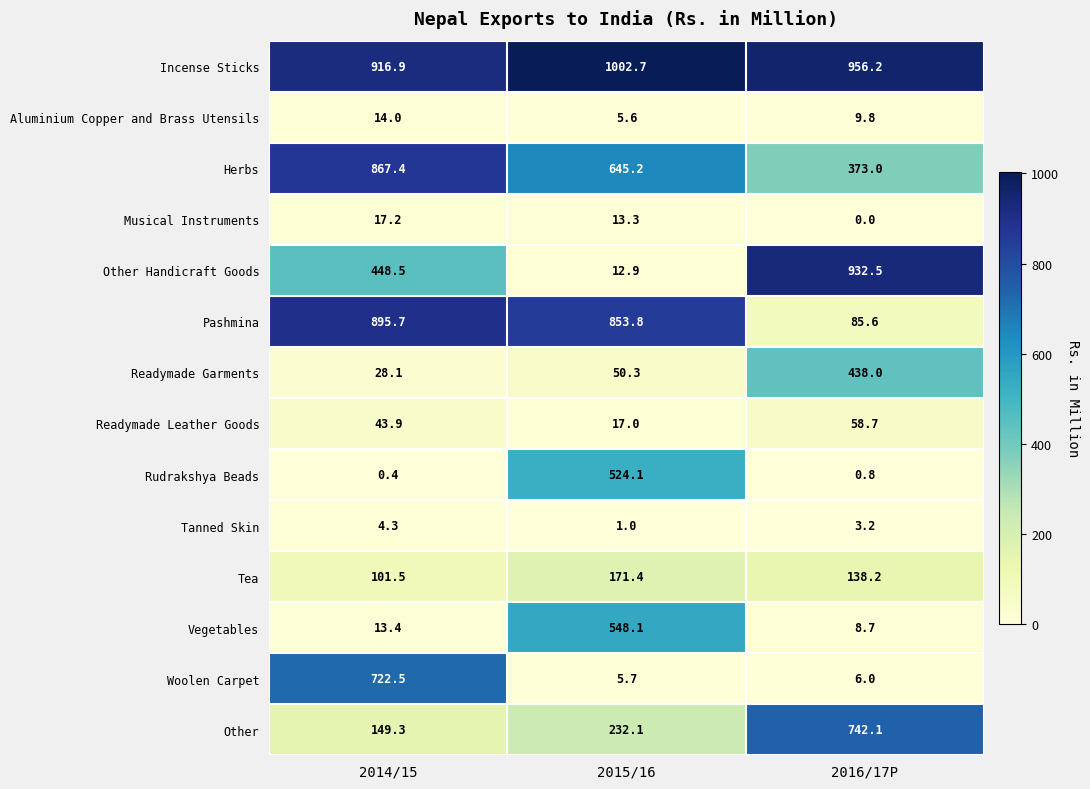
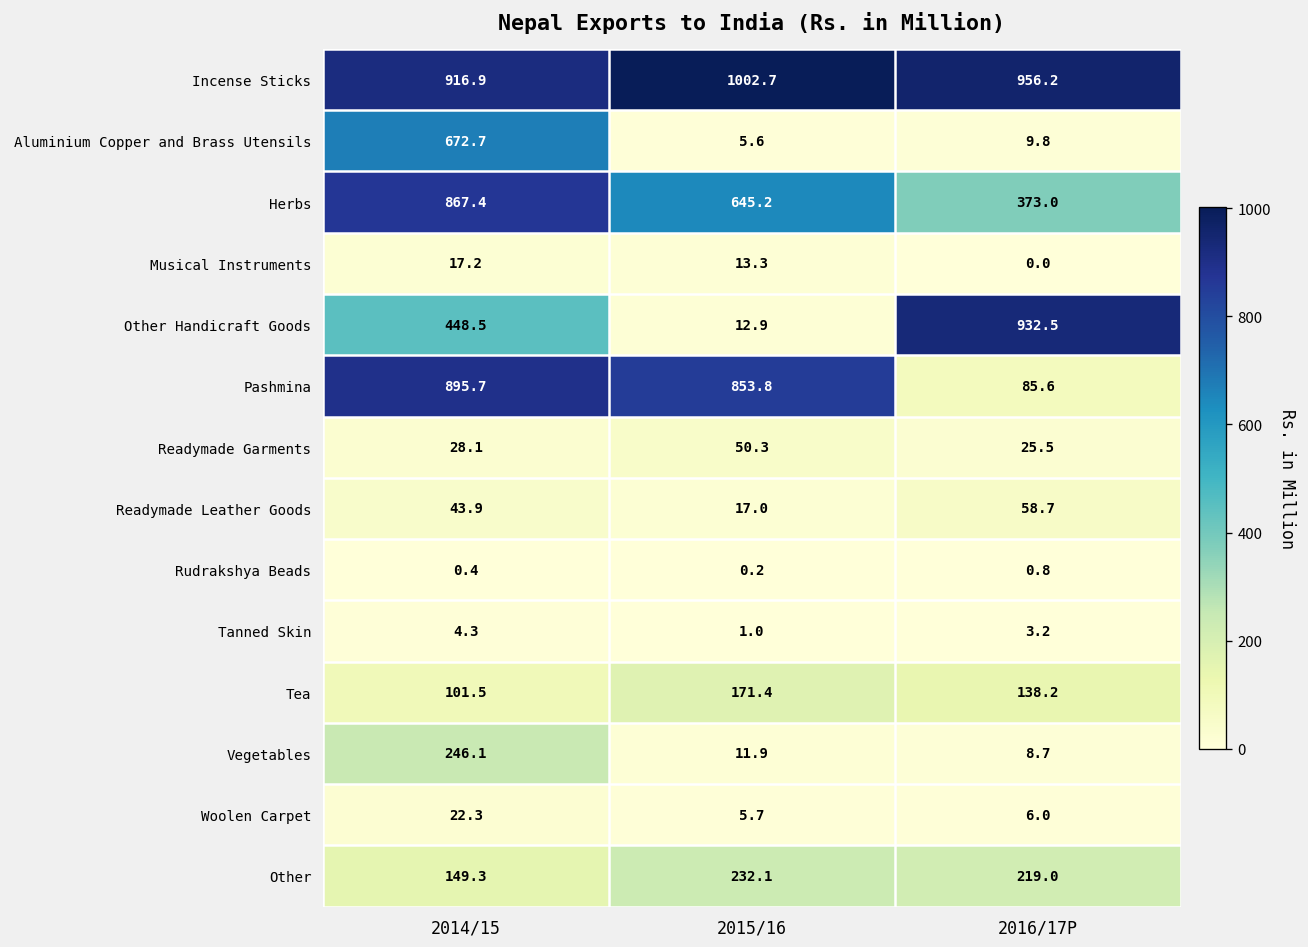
  {
    "Incense Sticks": {
      "2014/15": 916.9,
      "2015/16": 1002.7,
      "2016/17P": 956.2
    },
    "Aluminium Copper and Brass Utensils": {
-     "2014/15": 14.0,
+     "2014/15": 672.7,
      "2015/16": 5.6,
      "2016/17P": 9.8
    },
    "Herbs": {
      "2014/15": 867.4,
      "2015/16": 645.2,
      "2016/17P": 373.0
    },
    "Musical Instruments": {
      "2014/15": 17.2,
      "2015/16": 13.3,
      "2016/17P": 0.0
    },
    "Other Handicraft Goods": {
      "2014/15": 448.5,
      "2015/16": 12.9,
      "2016/17P": 932.5
    },
    "Pashmina": {
      "2014/15": 895.7,
      "2015/16": 853.8,
      "2016/17P": 85.6
    },
    "Readymade Garments": {
      "2014/15": 28.1,
      "2015/16": 50.3,
-     "2016/17P": 438.0
+     "2016/17P": 25.5
    },
    "Readymade Leather Goods": {
      "2014/15": 43.9,
      "2015/16": 17.0,
      "2016/17P": 58.7
    },
    "Rudrakshya Beads": {
      "2014/15": 0.4,
-     "2015/16": 524.1,
+     "2015/16": 0.2,
      "2016/17P": 0.8
    },
    "Tanned Skin": {
      "2014/15": 4.3,
      "2015/16": 1.0,
      "2016/17P": 3.2
    },
    "Tea": {
      "2014/15": 101.5,
      "2015/16": 171.4,
      "2016/17P": 138.2
    },
    "Vegetables": {
-     "2014/15": 13.4,
-     "2015/16": 548.1,
+     "2014/15": 246.1,
+     "2015/16": 11.9,
      "2016/17P": 8.7
    },
    "Woolen Carpet": {
-     "2014/15": 722.5,
+     "2014/15": 22.3,
      "2015/16": 5.7,
      "2016/17P": 6.0
    },
    "Other": {
      "2014/15": 149.3,
      "2015/16": 232.1,
-     "2016/17P": 742.1
+     "2016/17P": 219.0
    }
  }
